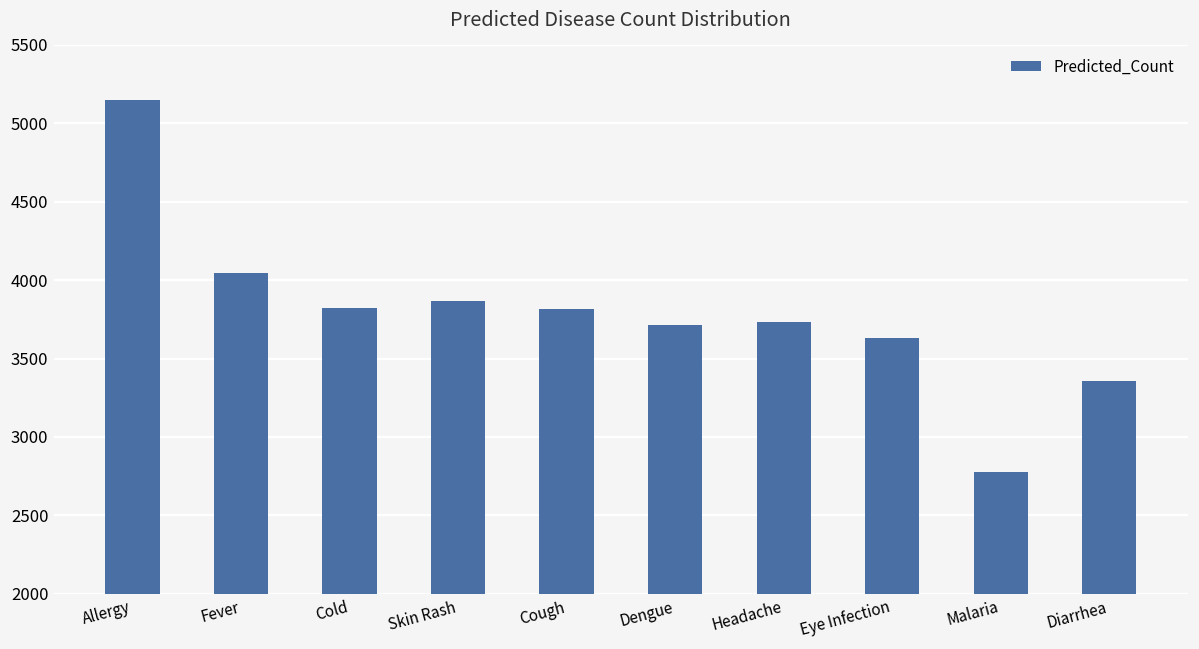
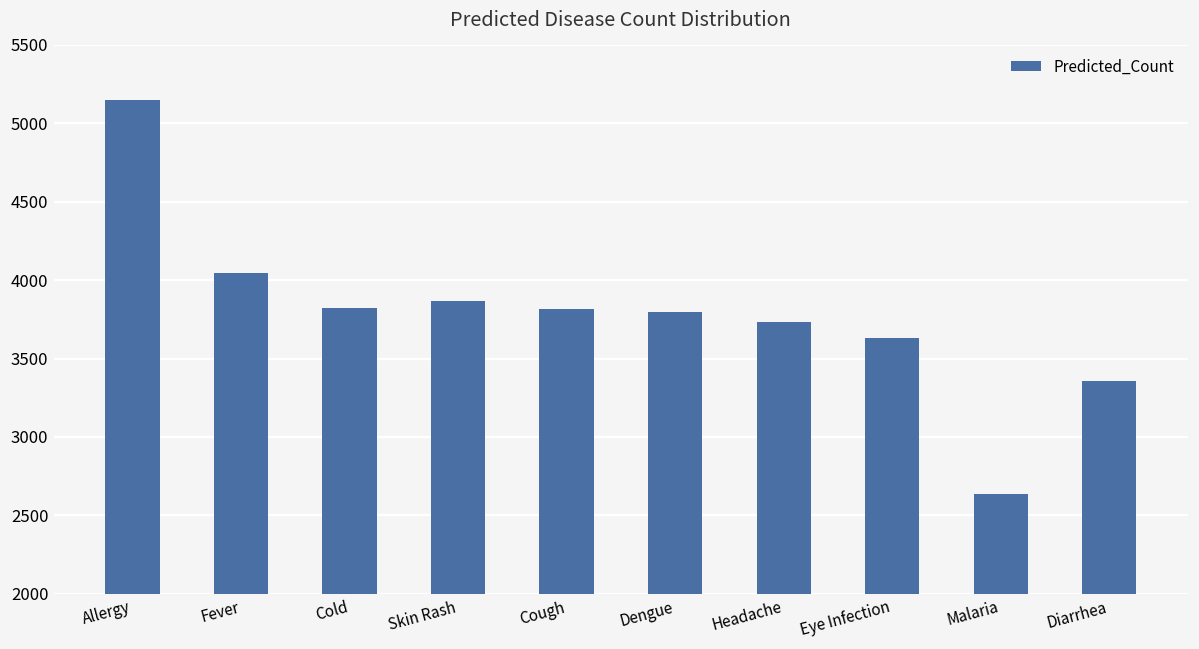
  {
    "Allergy": 5150,
    "Fever": 4040,
    "Cold": 3820,
    "Skin Rash": 3860,
    "Cough": 3810,
-   "Dengue": 3710,
+   "Dengue": 3790,
    "Headache": 3740,
    "Eye Infection": 3630,
-   "Malaria": 2780,
+   "Malaria": 2640,
    "Diarrhea": 3350
  }
